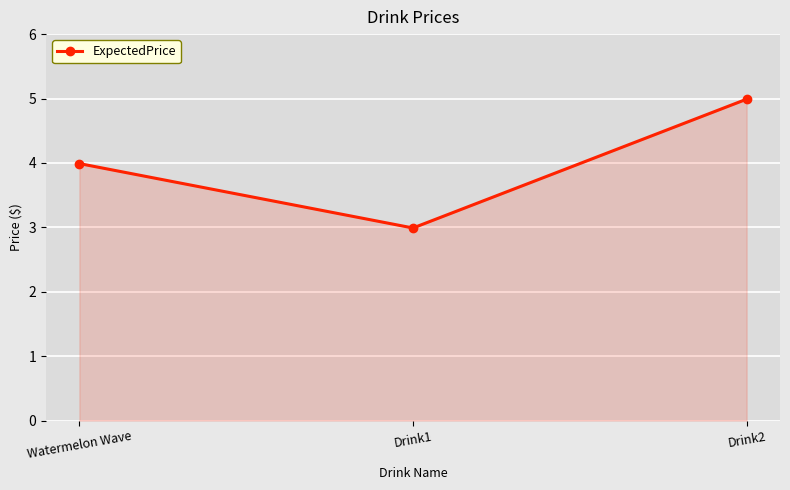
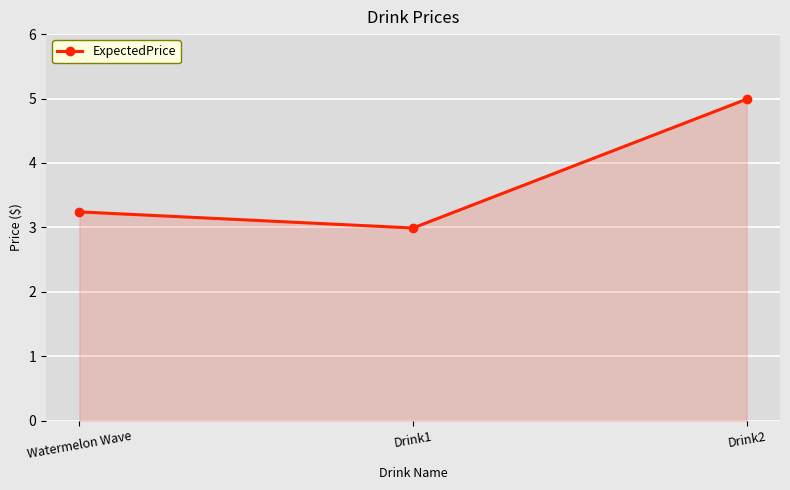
  {
-   "Watermelon Wave": 4.0,
+   "Watermelon Wave": 3.2,
    "Drink1": 3.0,
    "Drink2": 5.0
  }
